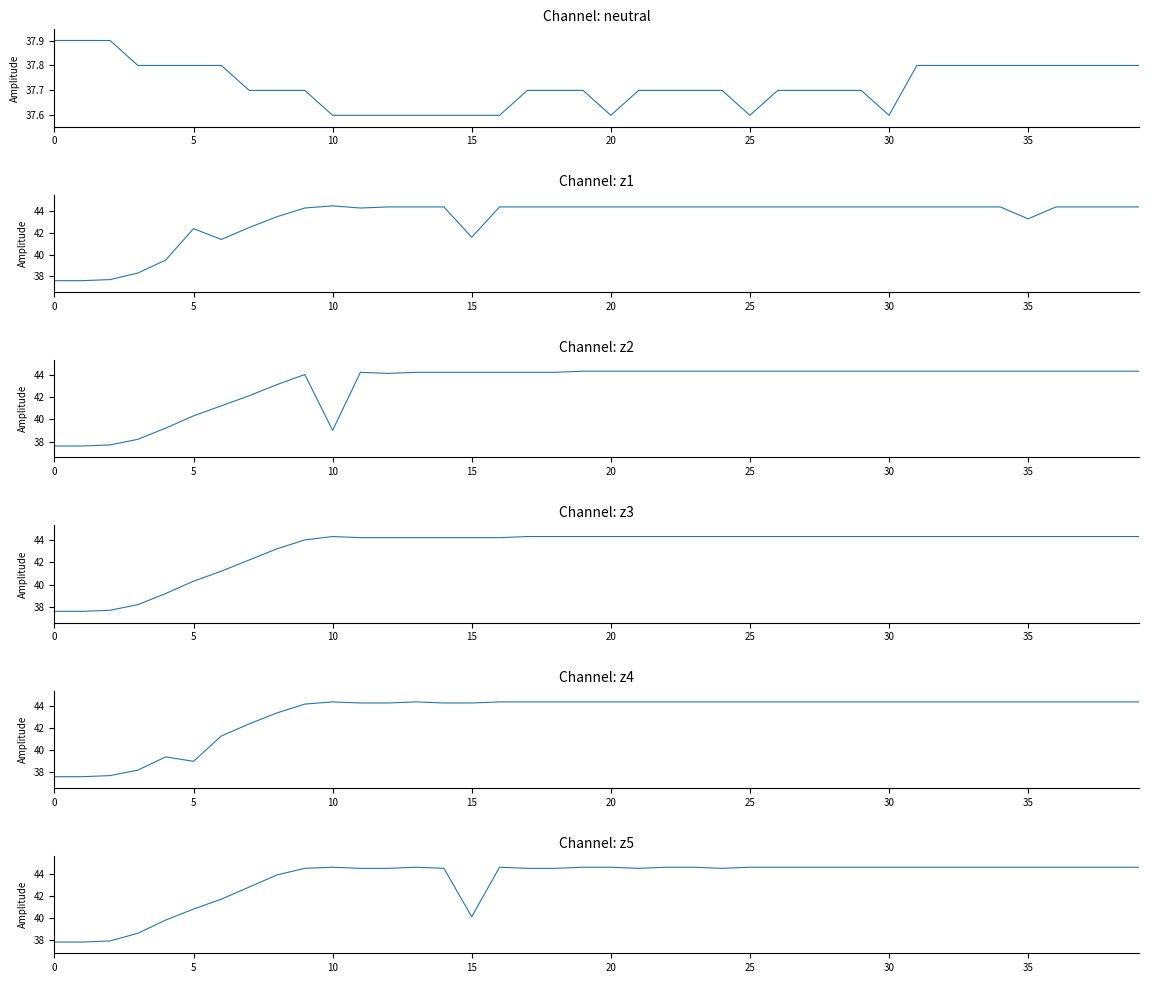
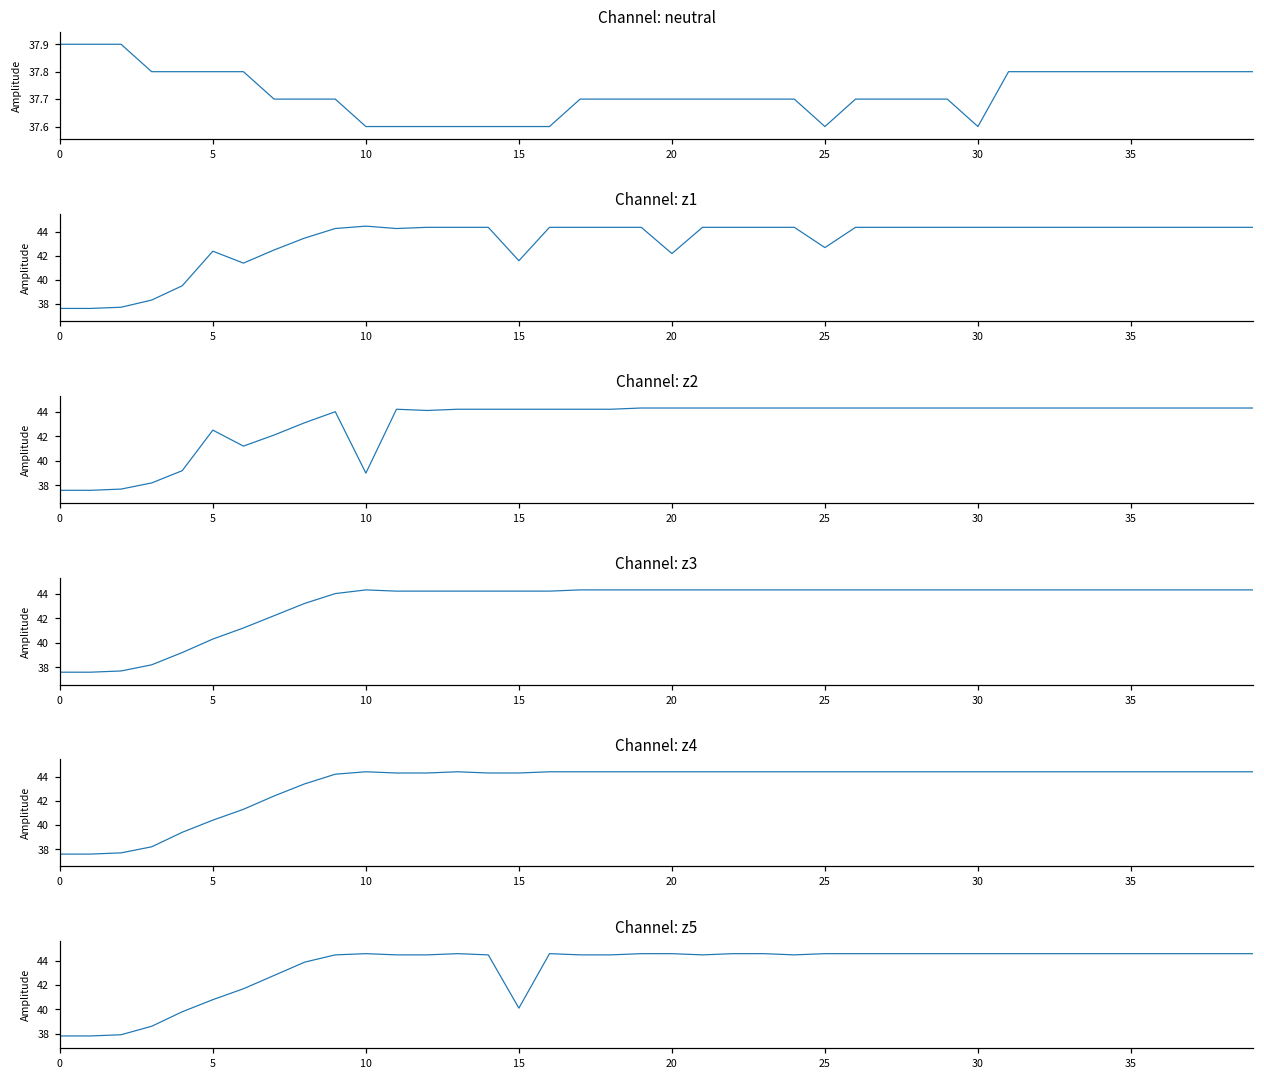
  {
    "Channel: neutral": {
      "0": 37.9,
      "5": 37.8,
      "10": 37.6,
      "15": 37.6,
-     "20": 37.6,
+     "20": 37.7,
      "25": 37.6,
      "30": 37.6,
      "35": 37.8
    },
    "Channel: z1": {
      "0": 37.6,
      "5": 42.4,
      "10": 44.5,
      "15": 41.6,
-     "20": 44.4,
-     "25": 44.4,
+     "20": 42.2,
+     "25": 42.7,
      "30": 44.4,
-     "35": 43.3
+     "35": 44.4
    },
    "Channel: z2": {
      "0": 37.6,
-     "5": 40.3,
+     "5": 42.5,
      "10": 39.0,
      "15": 44.2,
      "20": 44.3,
      "25": 44.3,
      "30": 44.3,
      "35": 44.3
    },
    "Channel: z3": {
      "0": 37.6,
      "5": 40.3,
      "10": 44.3,
      "15": 44.2,
      "20": 44.3,
      "25": 44.3,
      "30": 44.3,
      "35": 44.3
    },
    "Channel: z4": {
      "0": 37.6,
-     "5": 39.0,
+     "5": 40.4,
      "10": 44.4,
      "15": 44.3,
      "20": 44.4,
      "25": 44.4,
      "30": 44.4,
      "35": 44.4
    },
    "Channel: z5": {
      "0": 37.8,
      "5": 40.8,
      "10": 44.6,
      "15": 40.1,
      "20": 44.6,
      "25": 44.6,
      "30": 44.6,
      "35": 44.6
    }
  }
